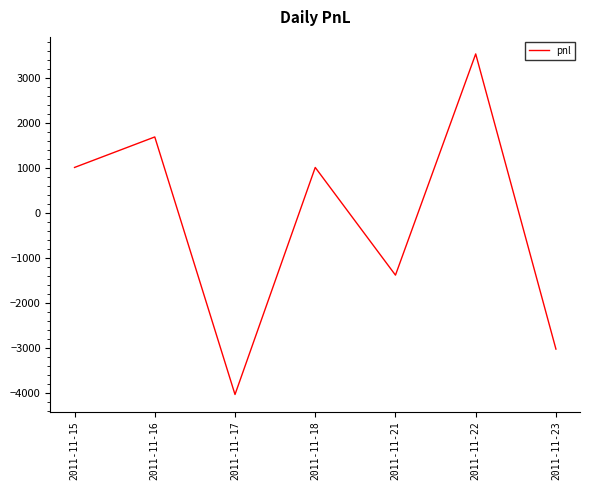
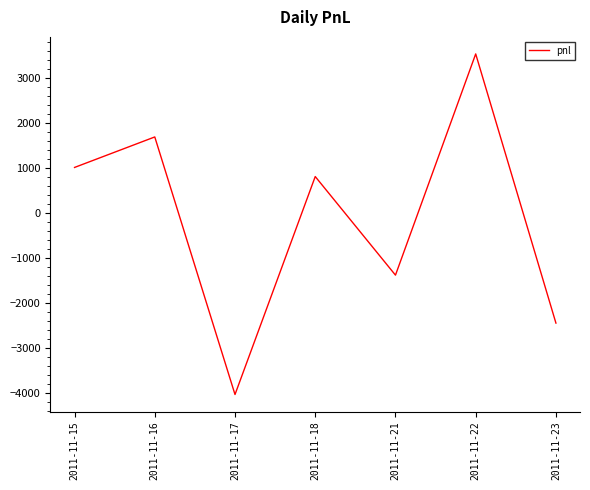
  {
    "2011-11-15": 1000,
    "2011-11-16": 1700,
    "2011-11-17": -4000,
-   "2011-11-18": 1000,
+   "2011-11-18": 800,
    "2011-11-21": -1400,
    "2011-11-22": 3500,
-   "2011-11-23": -3000
+   "2011-11-23": -2500
  }
